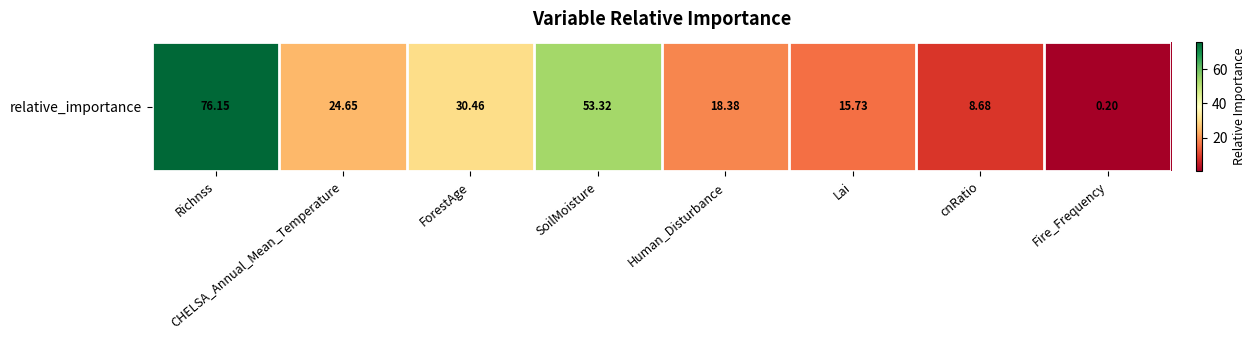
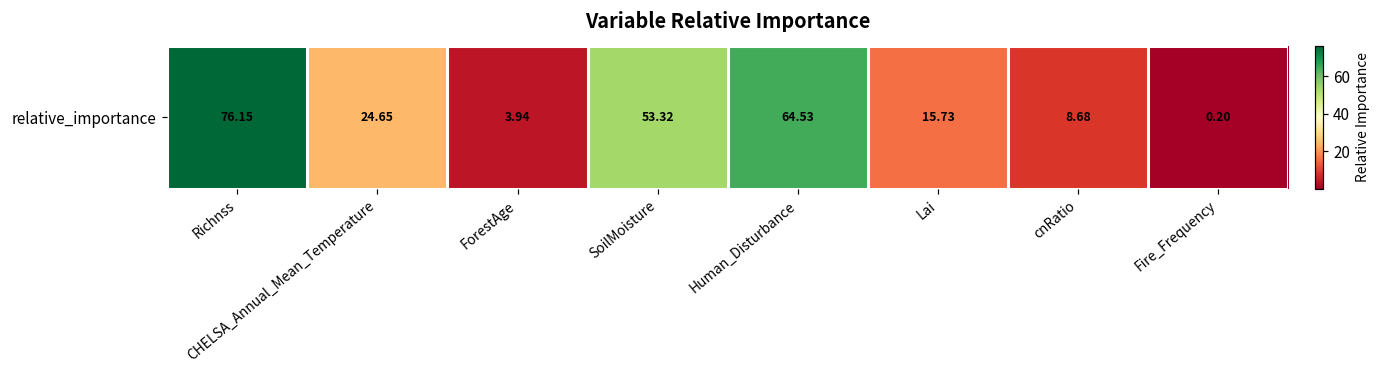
  {
    "relative_importance": {
      "Richnss": 76.15,
      "CHELSA_Annual_Mean_Temperature": 24.65,
-     "ForestAge": 30.46,
+     "ForestAge": 3.94,
      "SoilMoisture": 53.32,
-     "Human_Disturbance": 18.38,
+     "Human_Disturbance": 64.53,
      "Lai": 15.73,
      "cnRatio": 8.68,
      "Fire_Frequency": 0.20
    }
  }
